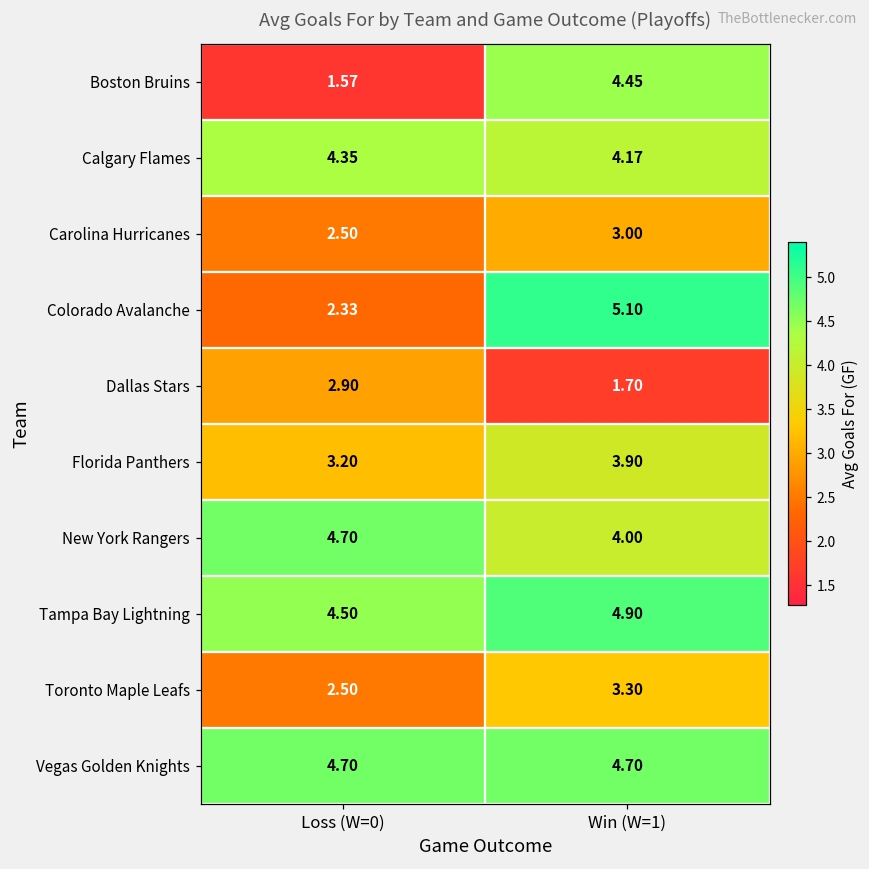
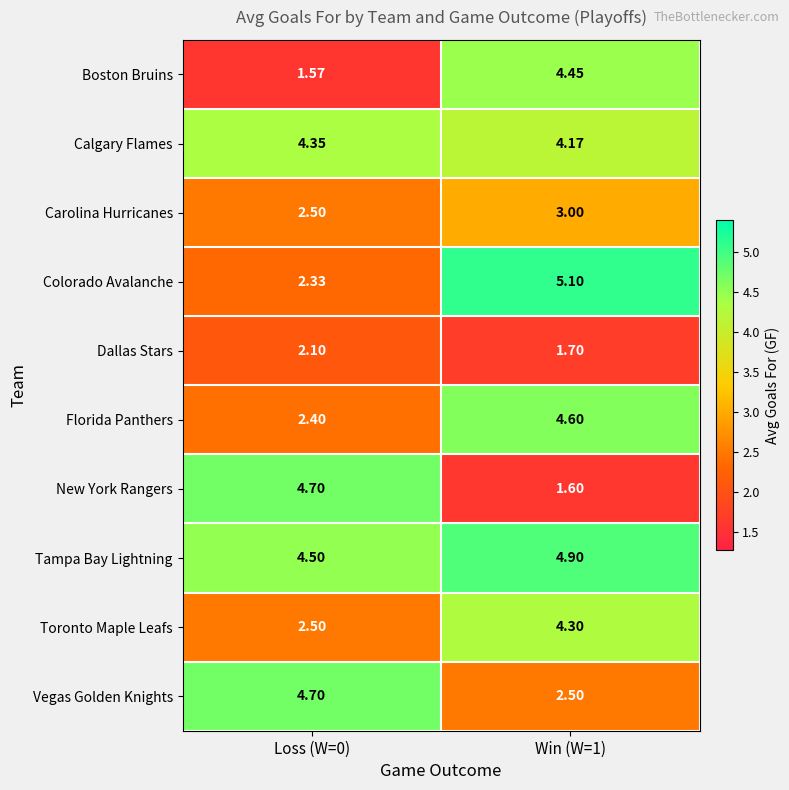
  {
    "Boston Bruins": {
      "Loss (W=0)": 1.57,
      "Win (W=1)": 4.45
    },
    "Calgary Flames": {
      "Loss (W=0)": 4.35,
      "Win (W=1)": 4.17
    },
    "Carolina Hurricanes": {
      "Loss (W=0)": 2.50,
      "Win (W=1)": 3.00
    },
    "Colorado Avalanche": {
      "Loss (W=0)": 2.33,
      "Win (W=1)": 5.10
    },
    "Dallas Stars": {
-     "Loss (W=0)": 2.90,
+     "Loss (W=0)": 2.10,
      "Win (W=1)": 1.70
    },
    "Florida Panthers": {
-     "Loss (W=0)": 3.20,
-     "Win (W=1)": 3.90
+     "Loss (W=0)": 2.40,
+     "Win (W=1)": 4.60
    },
    "New York Rangers": {
      "Loss (W=0)": 4.70,
-     "Win (W=1)": 4.00
+     "Win (W=1)": 1.60
    },
    "Tampa Bay Lightning": {
      "Loss (W=0)": 4.50,
      "Win (W=1)": 4.90
    },
    "Toronto Maple Leafs": {
      "Loss (W=0)": 2.50,
-     "Win (W=1)": 3.30
+     "Win (W=1)": 4.30
    },
    "Vegas Golden Knights": {
      "Loss (W=0)": 4.70,
-     "Win (W=1)": 4.70
+     "Win (W=1)": 2.50
    }
  }
